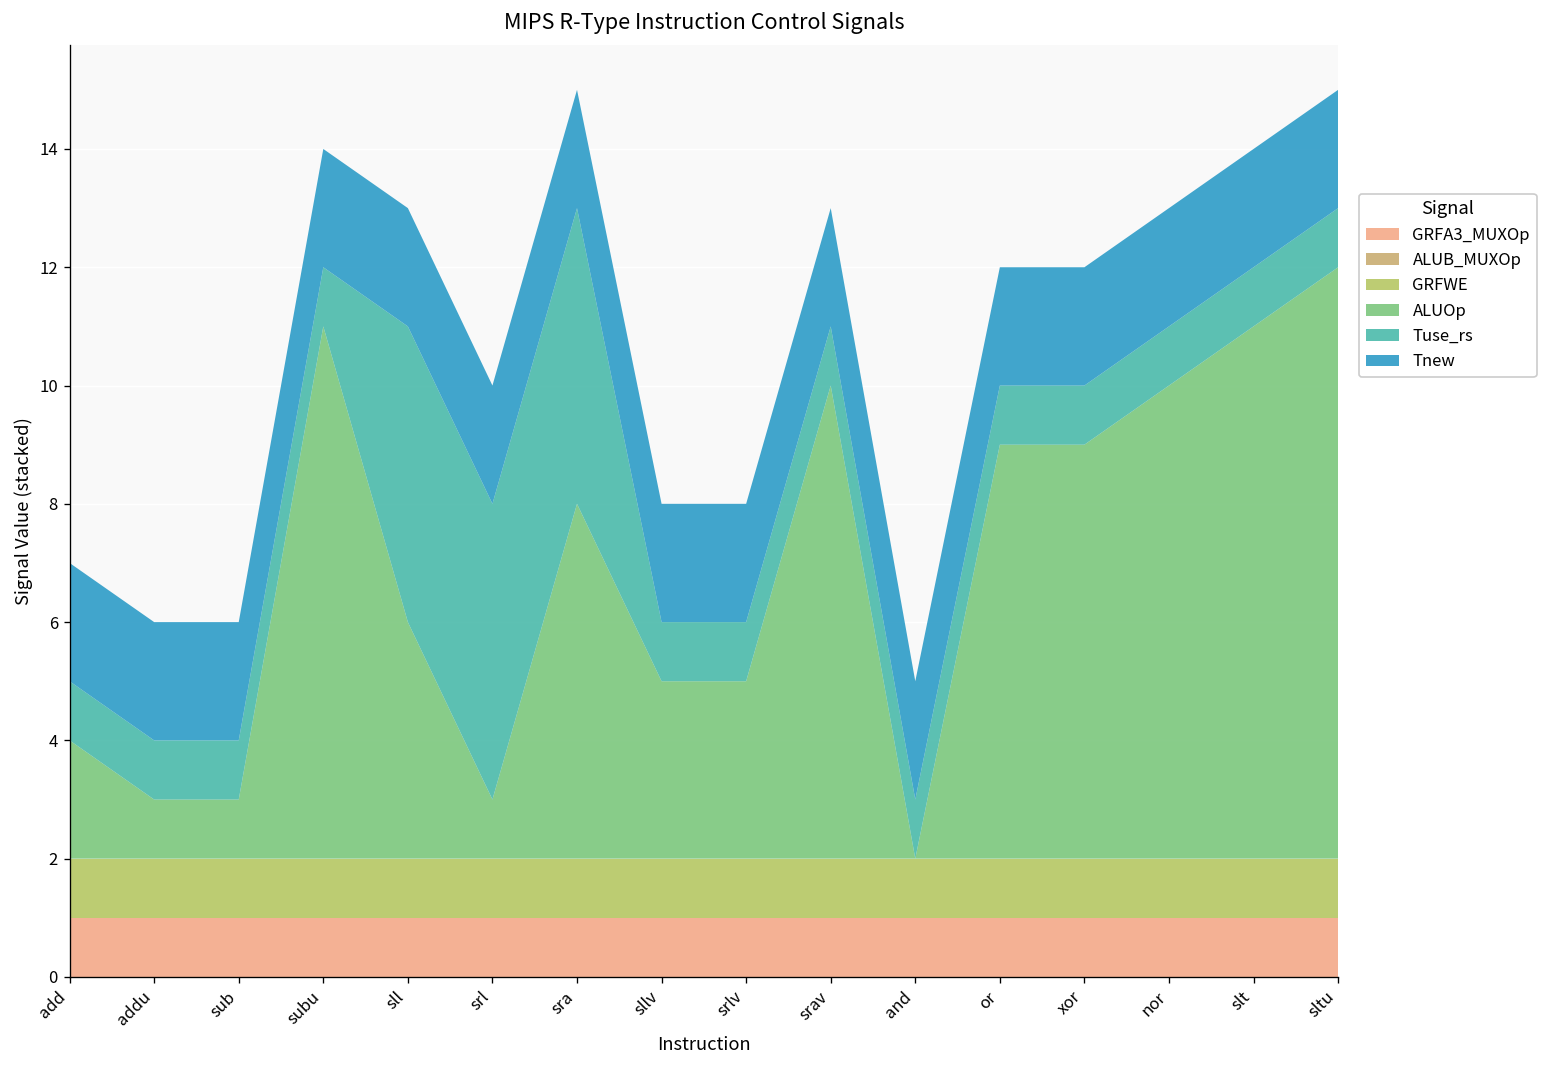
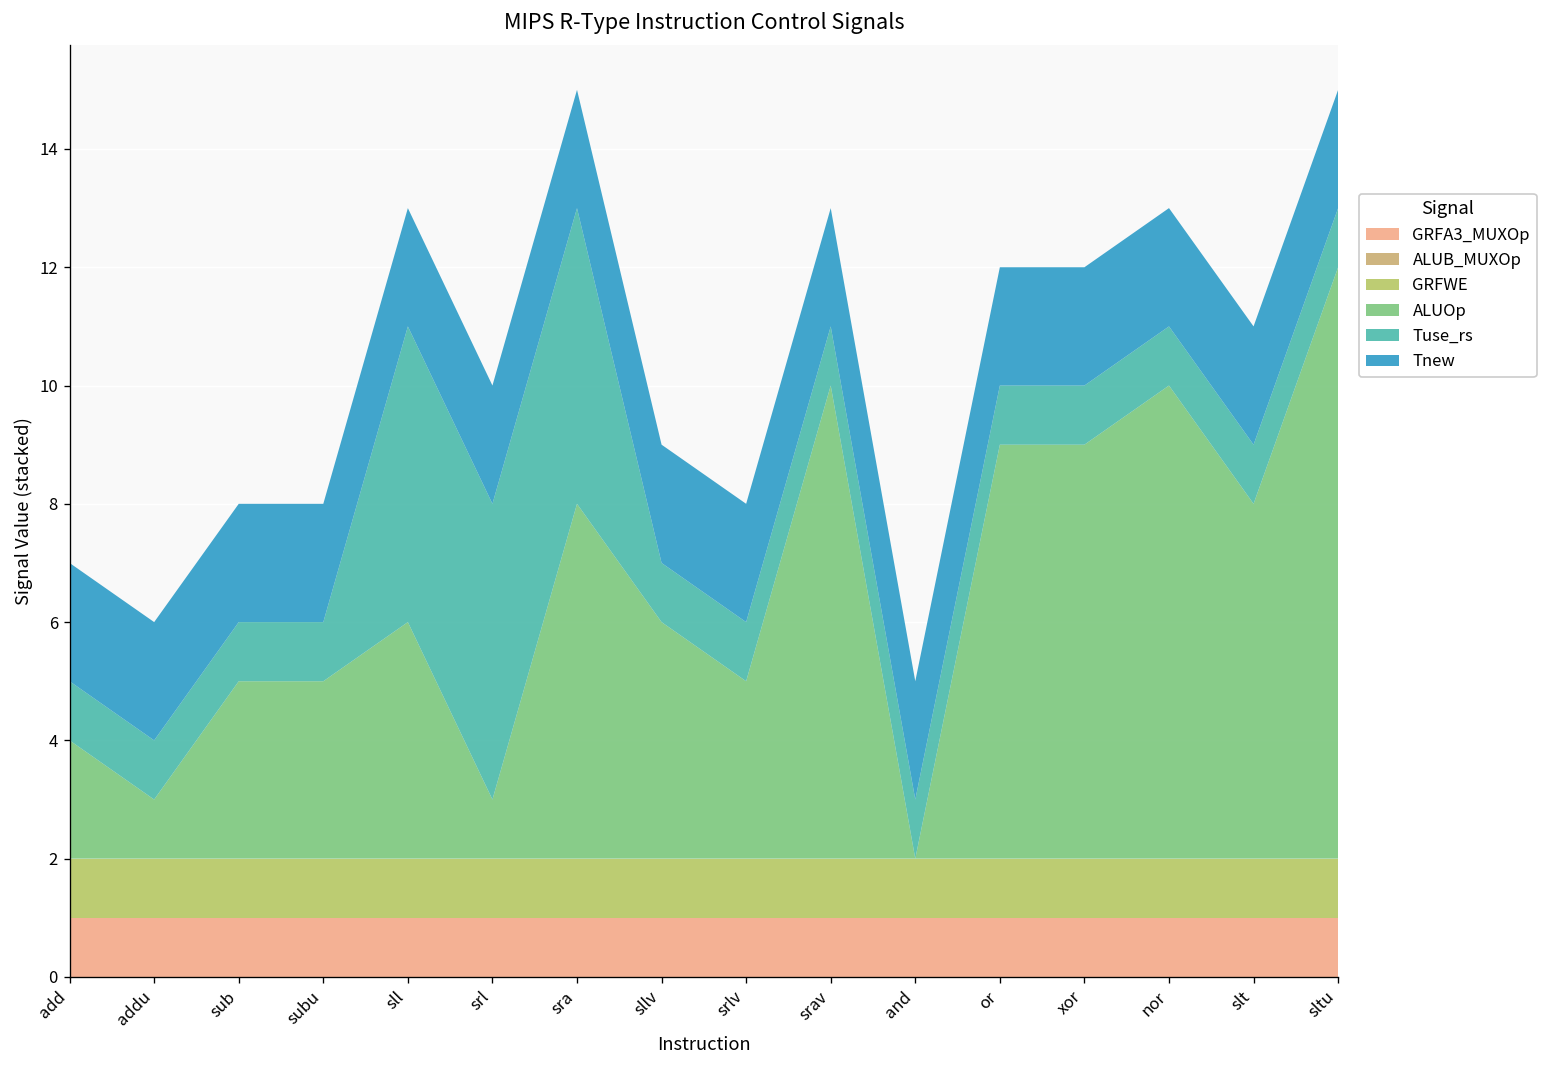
  {
    "ALUOp": {
      "add": 2,
      "addu": 1,
-     "sub": 1,
-     "subu": 9,
+     "sub": 3,
+     "subu": 3,
      "sll": 4,
      "srl": 1,
      "sra": 6,
-     "sllv": 3,
+     "sllv": 4,
      "srlv": 3,
      "srav": 8,
      "or": 7,
      "xor": 7,
      "nor": 8,
-     "slt": 9,
+     "slt": 6,
      "sltu": 10
    }
  }
